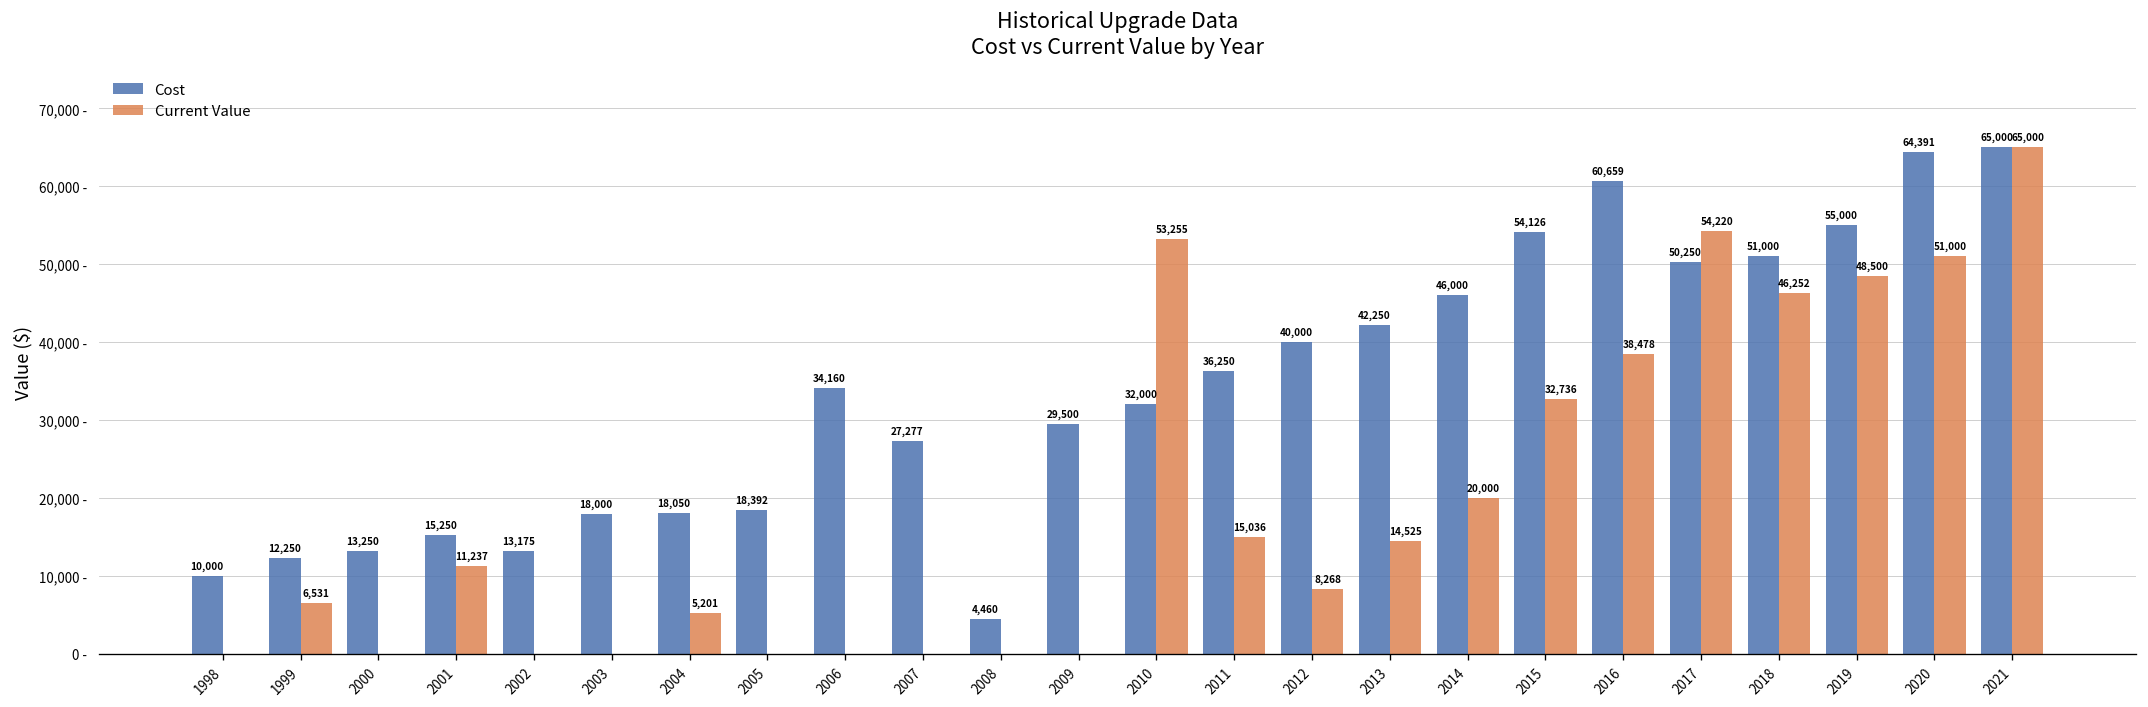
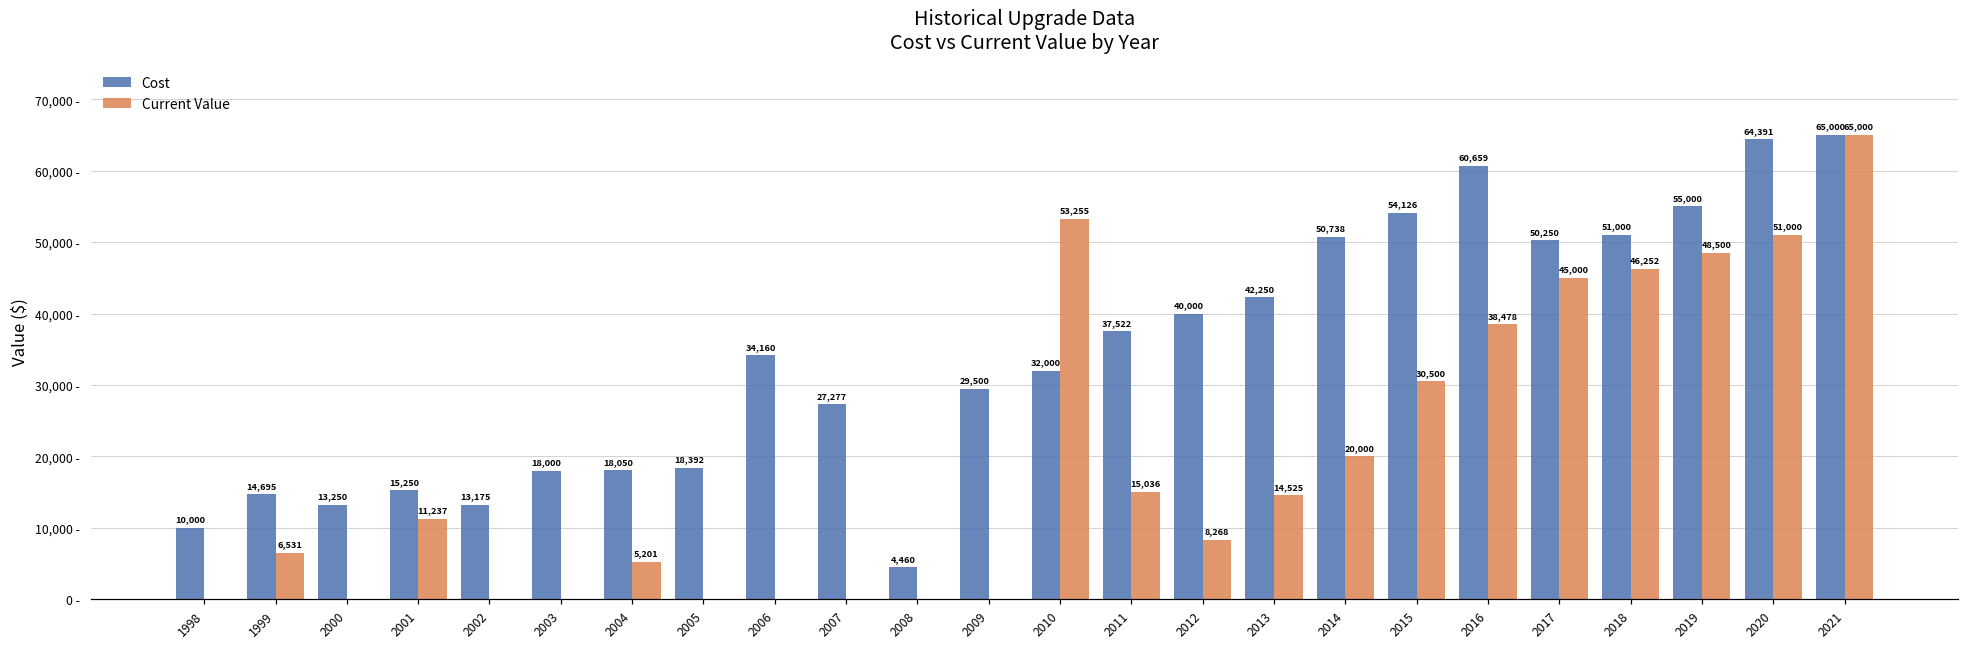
  {
    "Cost": {
      "1998": "10,000",
-     "1999": "12,250",
+     "1999": "14,695",
      "2000": "13,250",
      "2001": "15,250",
      "2002": "13,175",
      "2003": "18,000",
      "2004": "18,050",
      "2005": "18,392",
      "2006": "34,160",
      "2007": "27,277",
      "2008": "4,460",
      "2009": "29,500",
      "2010": "32,000",
-     "2011": "36,250",
+     "2011": "37,522",
      "2012": "40,000",
      "2013": "42,250",
-     "2014": "46,000",
+     "2014": "50,738",
      "2015": "54,126",
      "2016": "60,659",
      "2017": "50,250",
      "2018": "51,000",
      "2019": "55,000",
      "2020": "64,391",
      "2021": "65,000"
    },
    "Current Value": {
      "1999": "6,531",
      "2001": "11,237",
      "2004": "5,201",
      "2010": "53,255",
      "2011": "15,036",
      "2012": "8,268",
      "2013": "14,525",
      "2014": "20,000",
-     "2015": "32,736",
+     "2015": "30,500",
      "2016": "38,478",
-     "2017": "54,220",
+     "2017": "45,000",
      "2018": "46,252",
      "2019": "48,500",
      "2020": "51,000",
      "2021": "65,000"
    }
  }
